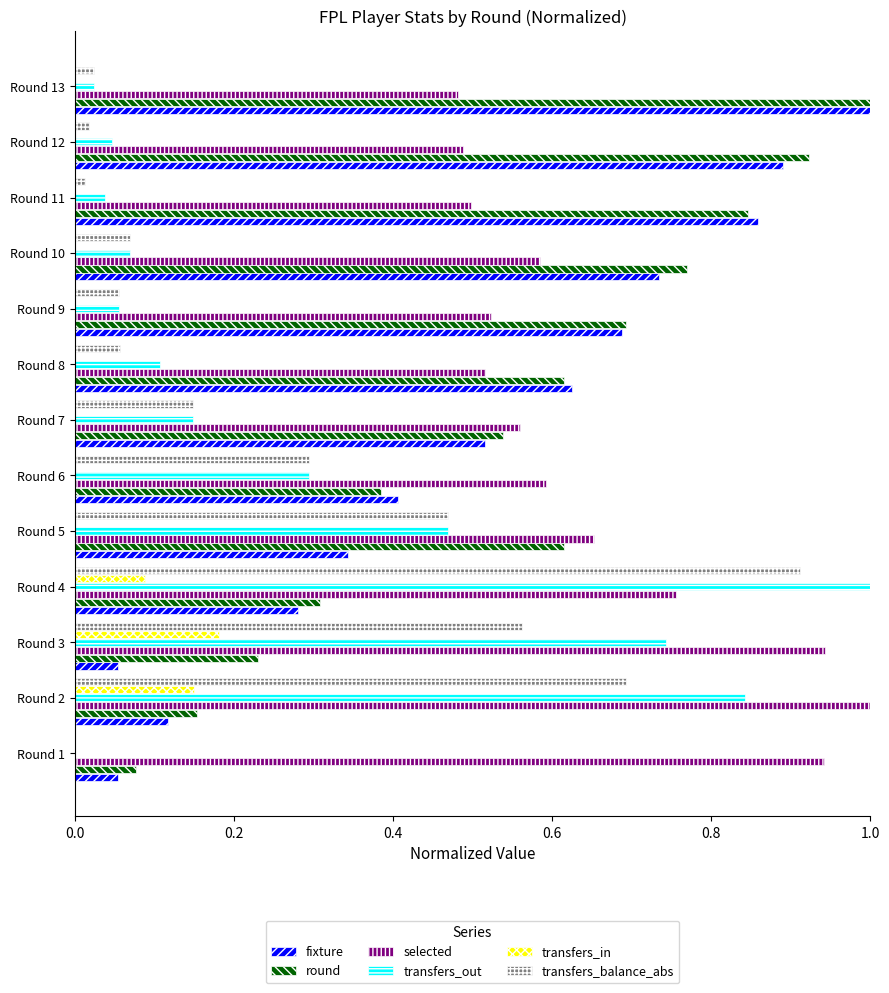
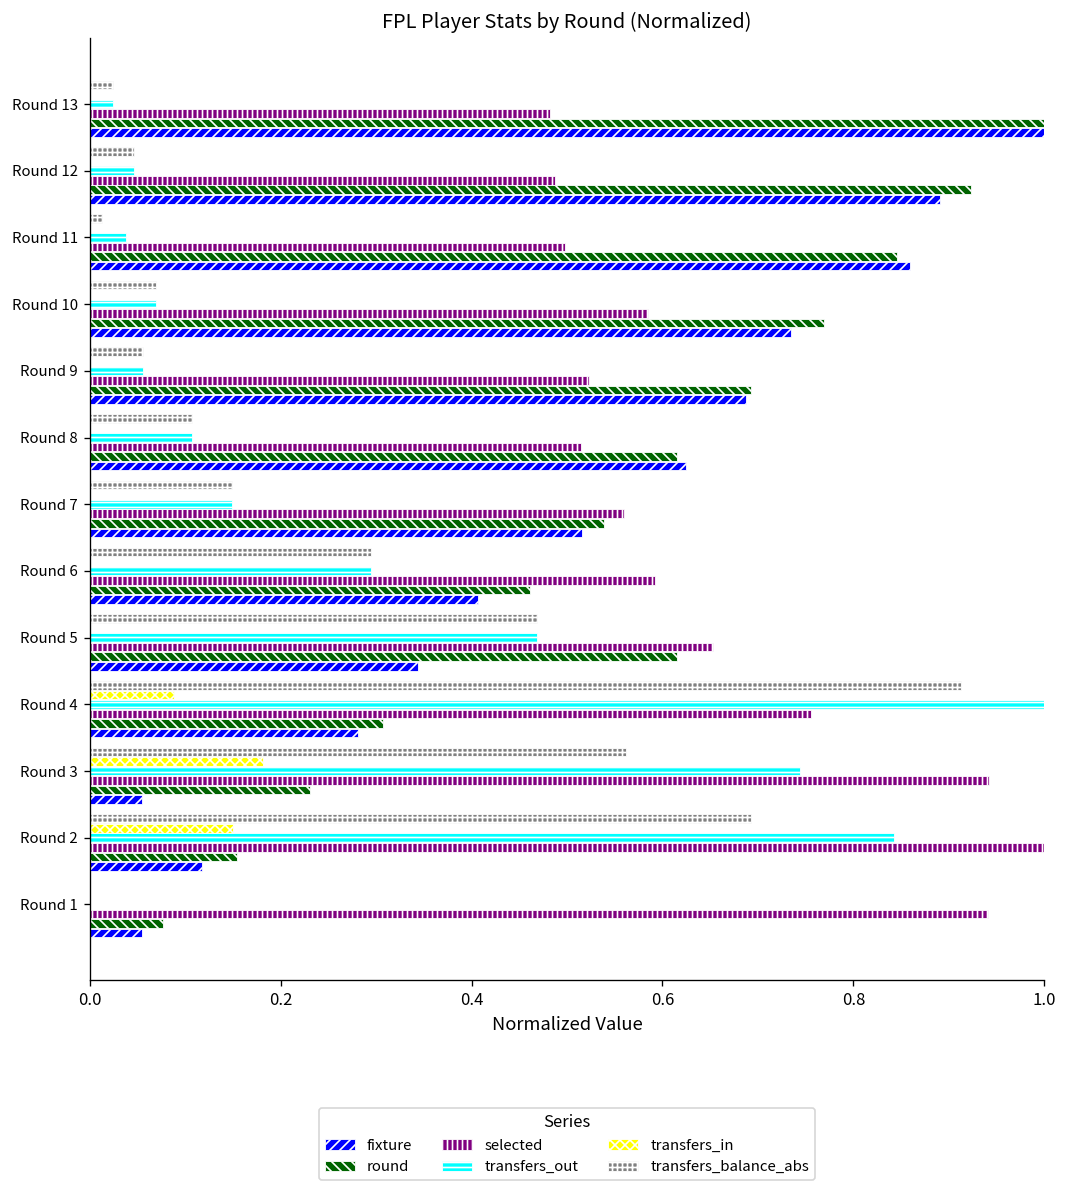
  {
    "fixture": {
      "Round 13": 1.00,
      "Round 12": 0.89,
      "Round 11": 0.86,
      "Round 10": 0.73,
      "Round 9": 0.69,
      "Round 8": 0.63,
      "Round 7": 0.52,
      "Round 6": 0.41,
      "Round 5": 0.34,
      "Round 4": 0.28,
      "Round 3": 0.05,
      "Round 2": 0.12,
      "Round 1": 0.05
    },
    "round": {
      "Round 13": 1.00,
      "Round 12": 0.92,
      "Round 11": 0.85,
      "Round 10": 0.77,
      "Round 9": 0.69,
      "Round 8": 0.62,
      "Round 7": 0.54,
-     "Round 6": 0.38,
+     "Round 6": 0.46,
      "Round 5": 0.62,
      "Round 4": 0.31,
      "Round 3": 0.23,
      "Round 2": 0.15,
      "Round 1": 0.08
    },
    "selected": {
      "Round 13": 0.48,
      "Round 12": 0.49,
      "Round 11": 0.50,
      "Round 10": 0.58,
      "Round 9": 0.52,
      "Round 8": 0.52,
      "Round 7": 0.56,
      "Round 6": 0.59,
      "Round 5": 0.65,
      "Round 4": 0.76,
      "Round 3": 0.94,
      "Round 2": 1.00,
      "Round 1": 0.94
    },
    "transfers_out": {
      "Round 13": 0.02,
      "Round 12": 0.05,
      "Round 11": 0.04,
      "Round 10": 0.07,
      "Round 9": 0.06,
      "Round 8": 0.11,
      "Round 7": 0.15,
      "Round 6": 0.29,
      "Round 5": 0.47,
      "Round 4": 1.00,
      "Round 3": 0.74,
      "Round 2": 0.84,
      "Round 1": 0.00
    },
    "transfers_in": {
      "Round 13": 0.00,
      "Round 12": 0.00,
      "Round 11": 0.00,
      "Round 10": 0.00,
      "Round 9": 0.00,
      "Round 8": 0.00,
      "Round 7": 0.00,
      "Round 6": 0.00,
      "Round 5": 0.00,
      "Round 4": 0.09,
      "Round 3": 0.18,
      "Round 2": 0.15,
      "Round 1": 0.00
    },
    "transfers_balance_abs": {
      "Round 13": 0.02,
-     "Round 12": 0.02,
+     "Round 12": 0.05,
      "Round 11": 0.01,
      "Round 10": 0.07,
      "Round 9": 0.06,
-     "Round 8": 0.06,
+     "Round 8": 0.11,
      "Round 7": 0.15,
      "Round 6": 0.29,
      "Round 5": 0.47,
      "Round 4": 0.91,
      "Round 3": 0.56,
      "Round 2": 0.69,
      "Round 1": 0.00
    }
  }
